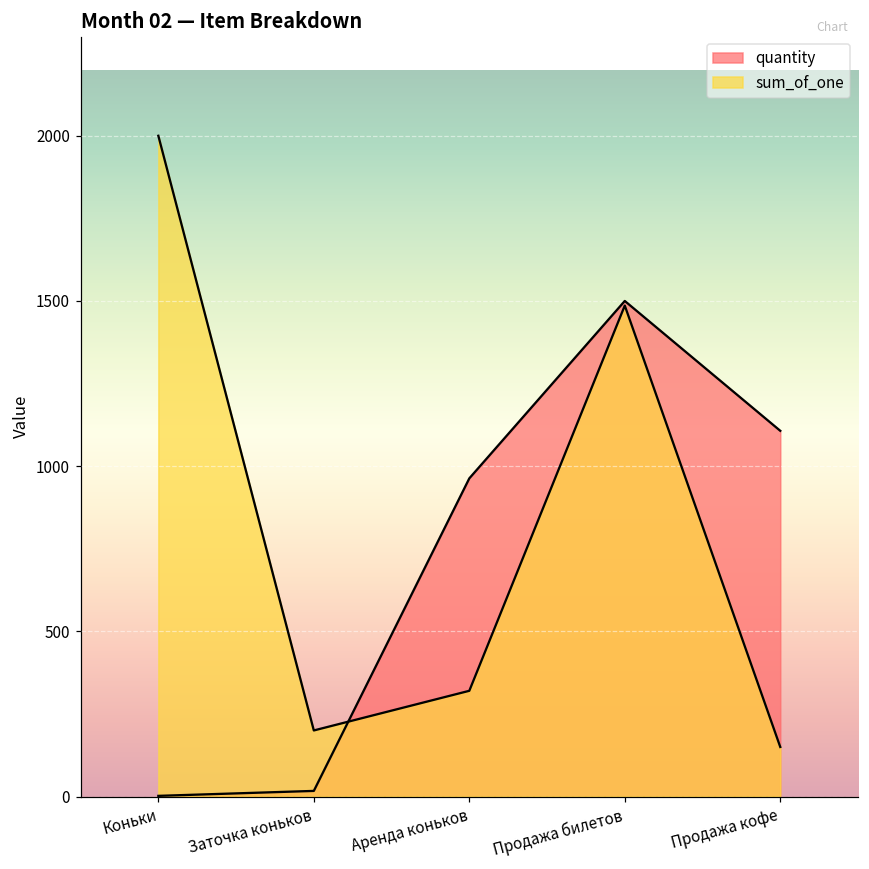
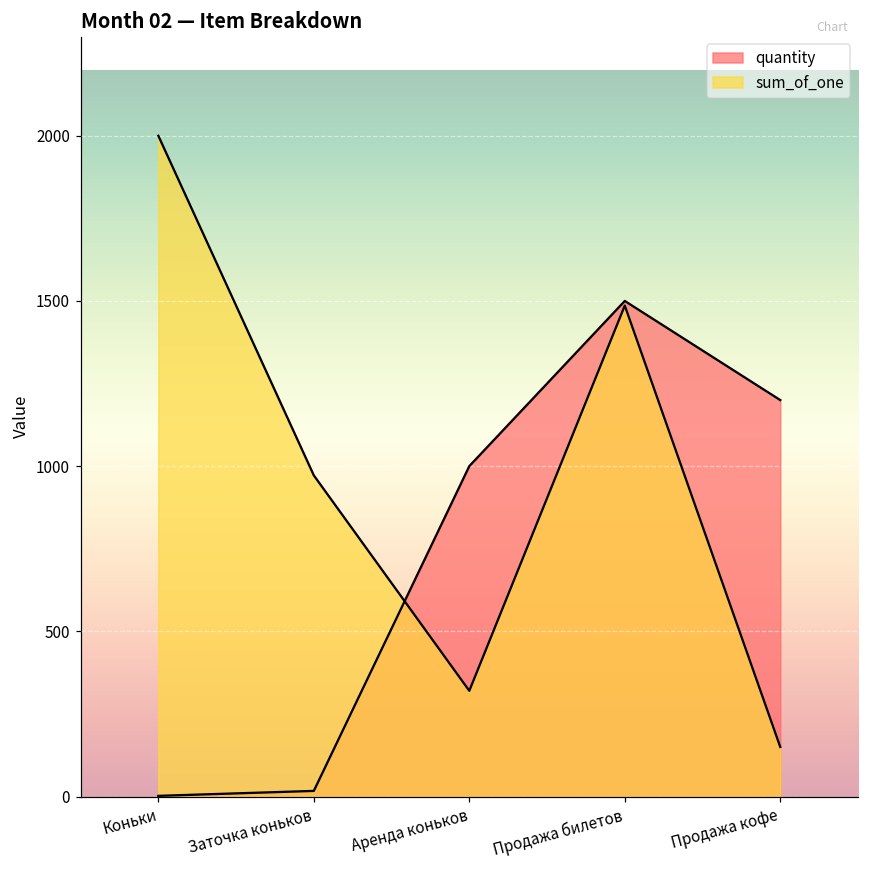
  {
    "quantity": {
      "Коньки": 0,
      "Заточка коньков": 20,
-     "Аренда коньков": 960,
+     "Аренда коньков": 1000,
      "Продажа билетов": 1500,
-     "Продажа кофе": 1110
+     "Продажа кофе": 1200
    },
    "sum_of_one": {
      "Коньки": 2000,
-     "Заточка коньков": 200,
+     "Заточка коньков": 970,
      "Аренда коньков": 320,
      "Продажа билетов": 1490,
      "Продажа кофе": 150
    }
  }
